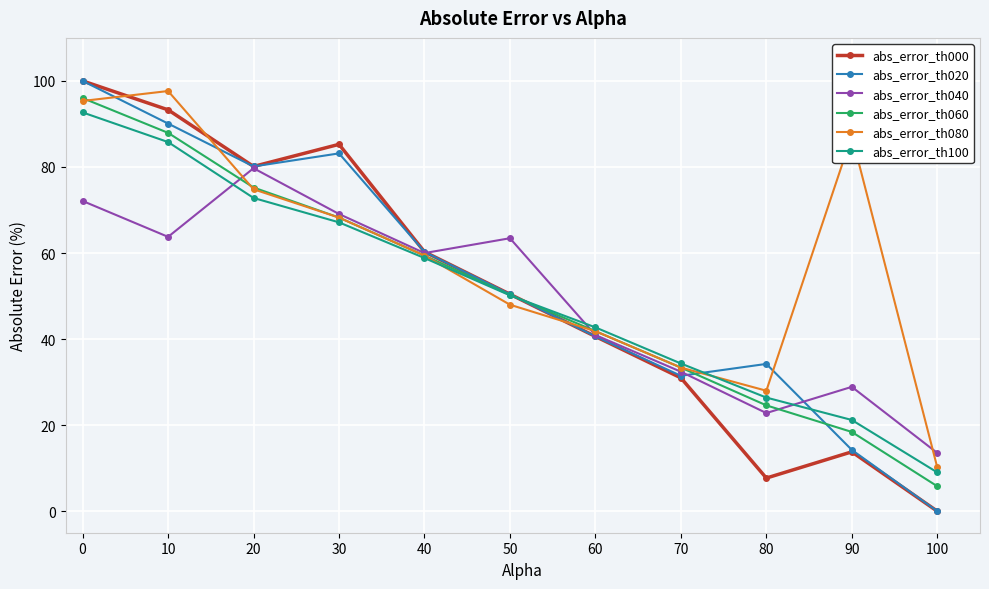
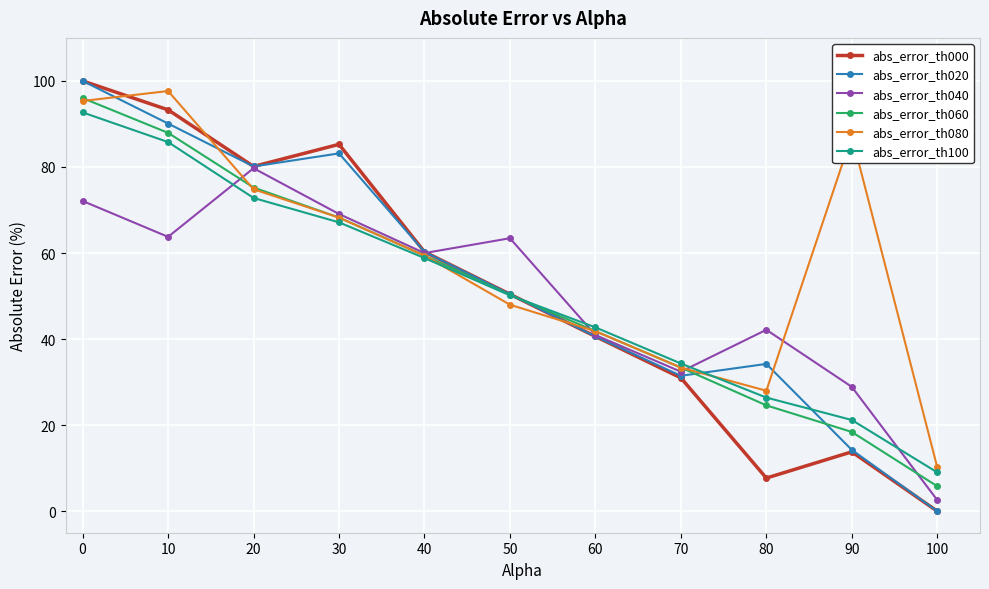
  {
    "abs_error_th000": {
      "10": 93,
      "30": 85,
      "80": 8
    },
    "abs_error_th020": {
      "10": 90,
      "30": 83,
      "80": 34
    },
    "abs_error_th040": {
      "0": 72,
      "10": 64,
      "30": 69,
      "50": 63,
      "70": 32,
-     "80": 23,
+     "80": 42,
      "90": 29,
-     "100": 14
+     "100": 3
    },
    "abs_error_th080": {
      "0": 95,
      "10": 98,
      "50": 48,
      "80": 28,
      "100": 10
    }
  }
